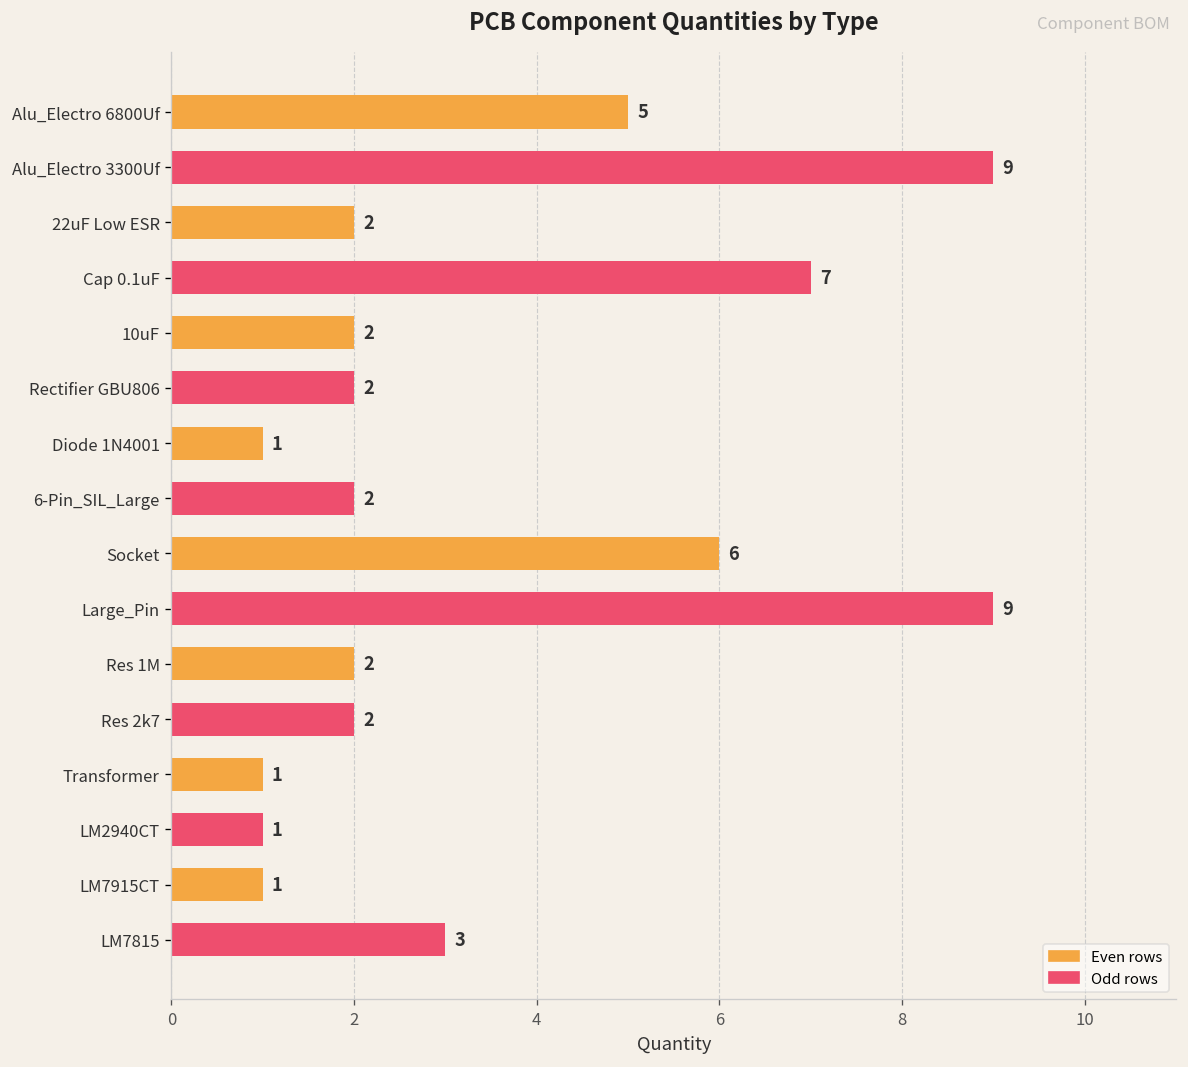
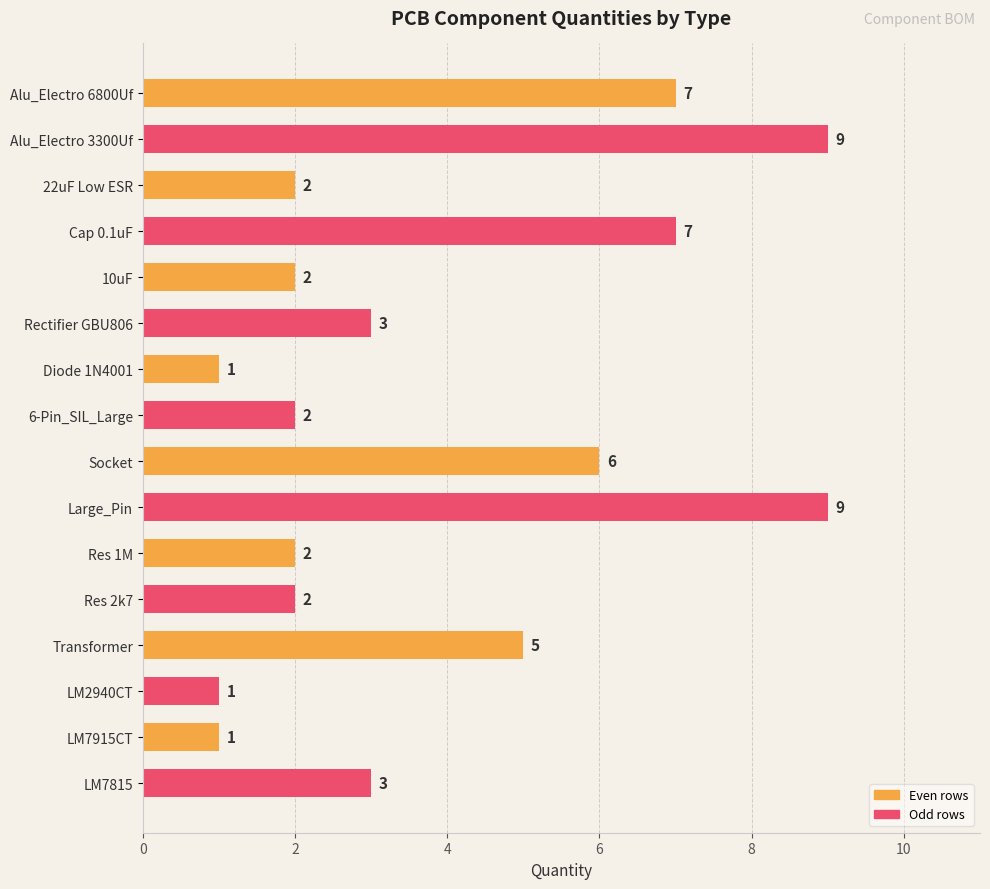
  {
-   "Alu_Electro 6800Uf": 5,
+   "Alu_Electro 6800Uf": 7,
    "Alu_Electro 3300Uf": 9,
    "22uF Low ESR": 2,
    "Cap 0.1uF": 7,
    "10uF": 2,
-   "Rectifier GBU806": 2,
+   "Rectifier GBU806": 3,
    "Diode 1N4001": 1,
    "6-Pin_SIL_Large": 2,
    "Socket": 6,
    "Large_Pin": 9,
    "Res 1M": 2,
    "Res 2k7": 2,
-   "Transformer": 1,
+   "Transformer": 5,
    "LM2940CT": 1,
    "LM7915CT": 1,
    "LM7815": 3
  }
